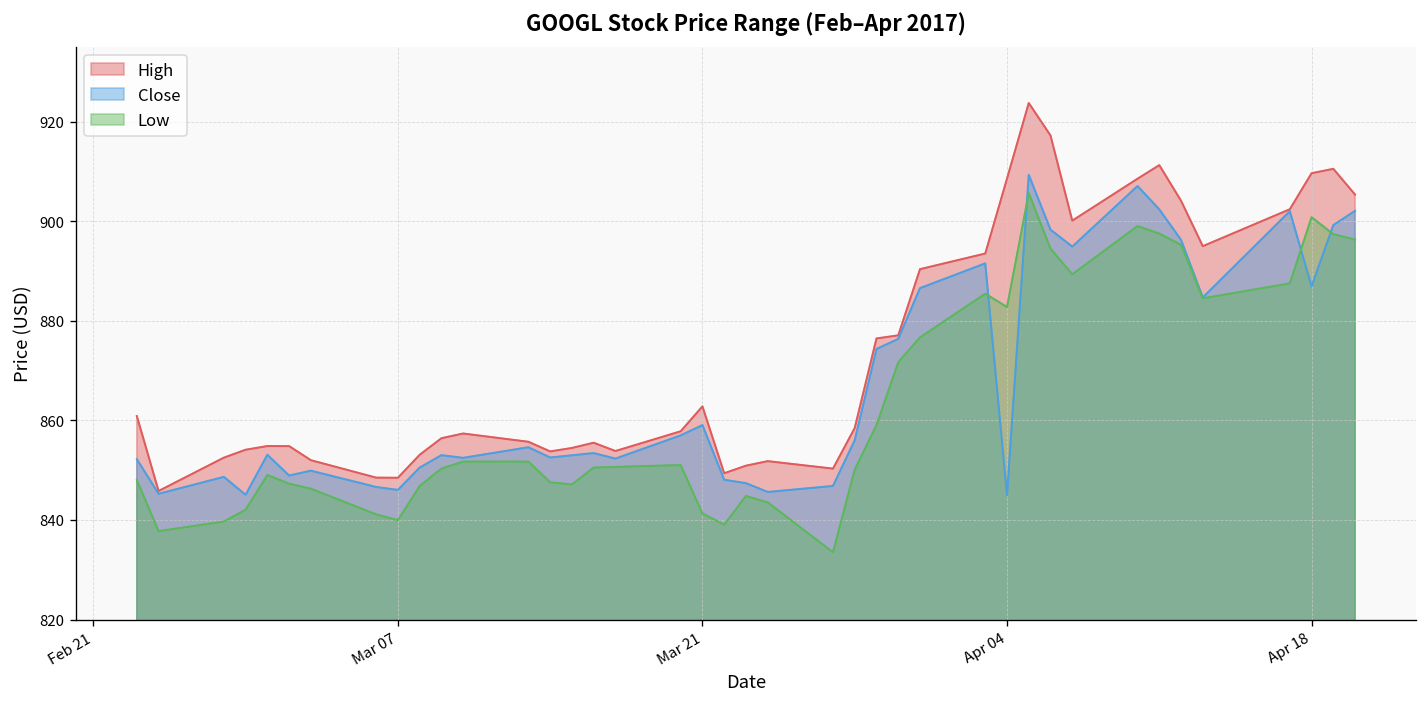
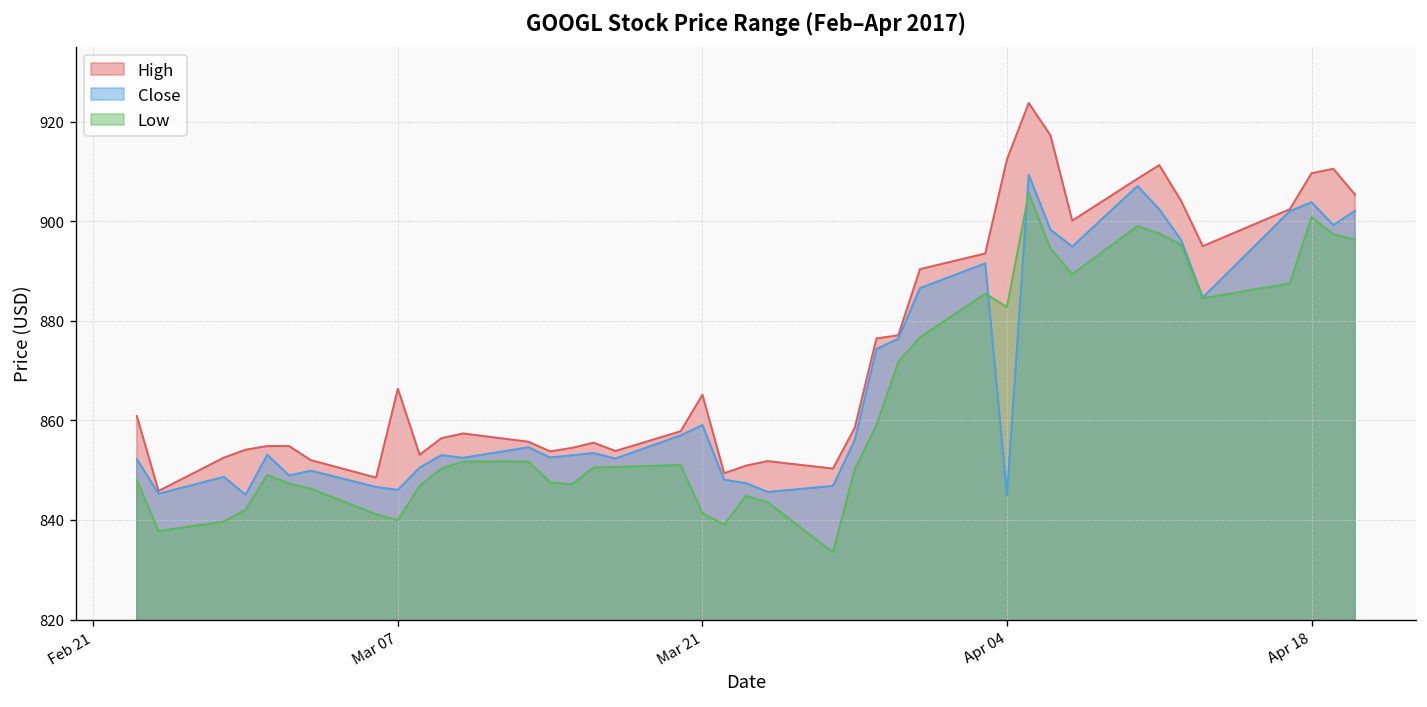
  {
    "High": {
-     "Mar 07": 848,
-     "Mar 21": 863,
-     "Apr 04": 909,
+     "Mar 07": 866,
+     "Mar 21": 865,
+     "Apr 04": 912,
      "Apr 18": 910
    },
    "Close": {
      "Mar 07": 846,
      "Mar 21": 859,
      "Apr 04": 845,
-     "Apr 18": 887
+     "Apr 18": 904
    },
    "Low": {
      "Mar 07": 840,
      "Mar 21": 841,
      "Apr 04": 883,
      "Apr 18": 901
    }
  }
